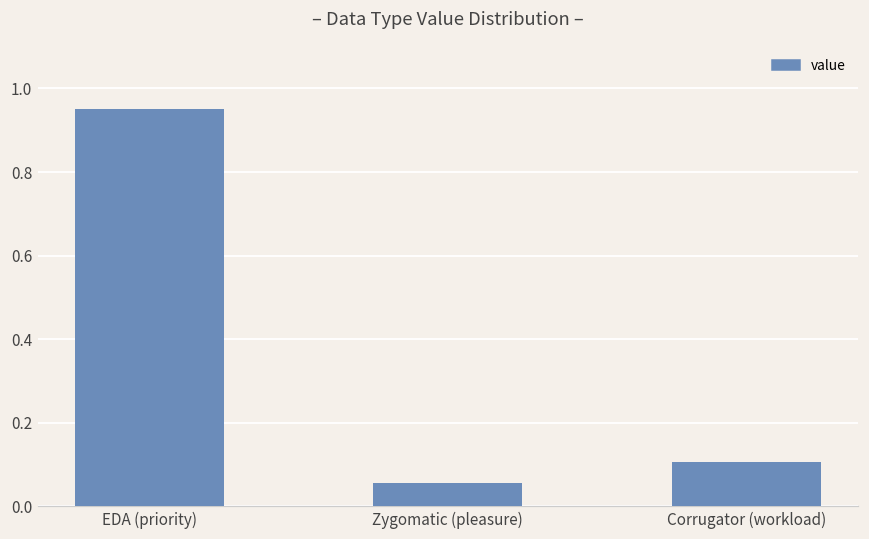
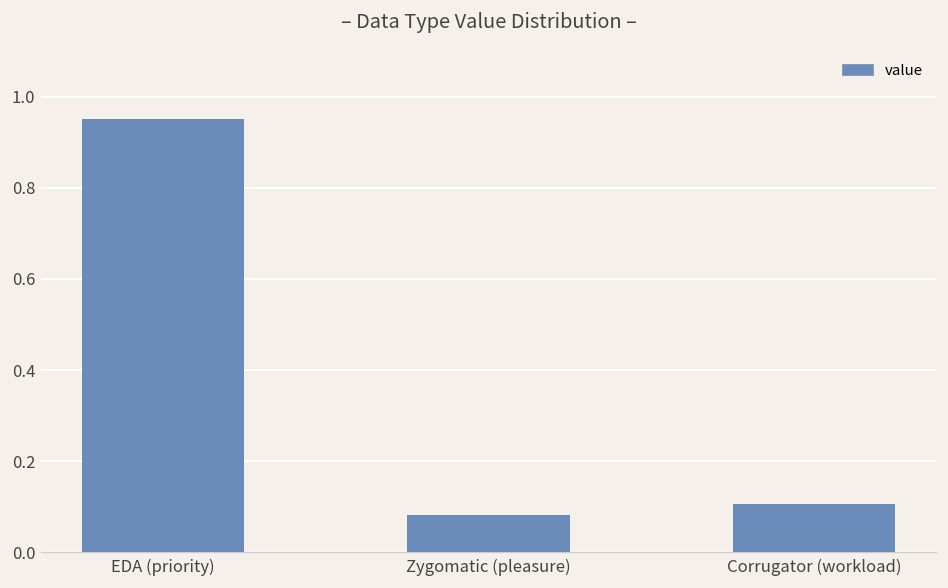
  {
    "EDA (priority)": 0.95,
-   "Zygomatic (pleasure)": 0.05,
+   "Zygomatic (pleasure)": 0.08,
    "Corrugator (workload)": 0.11
  }
